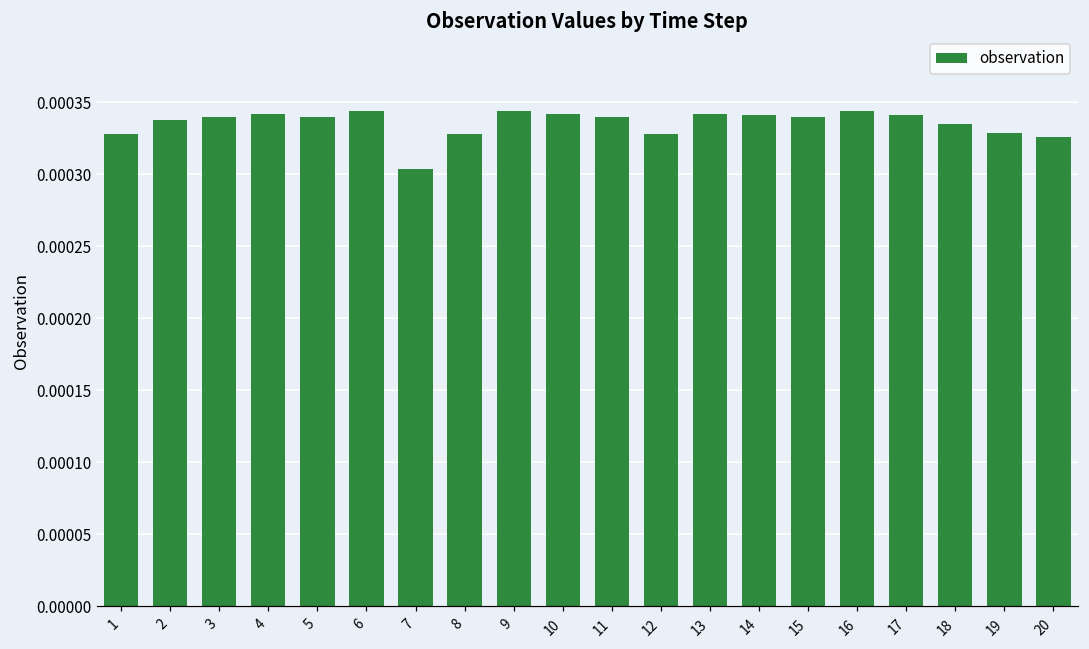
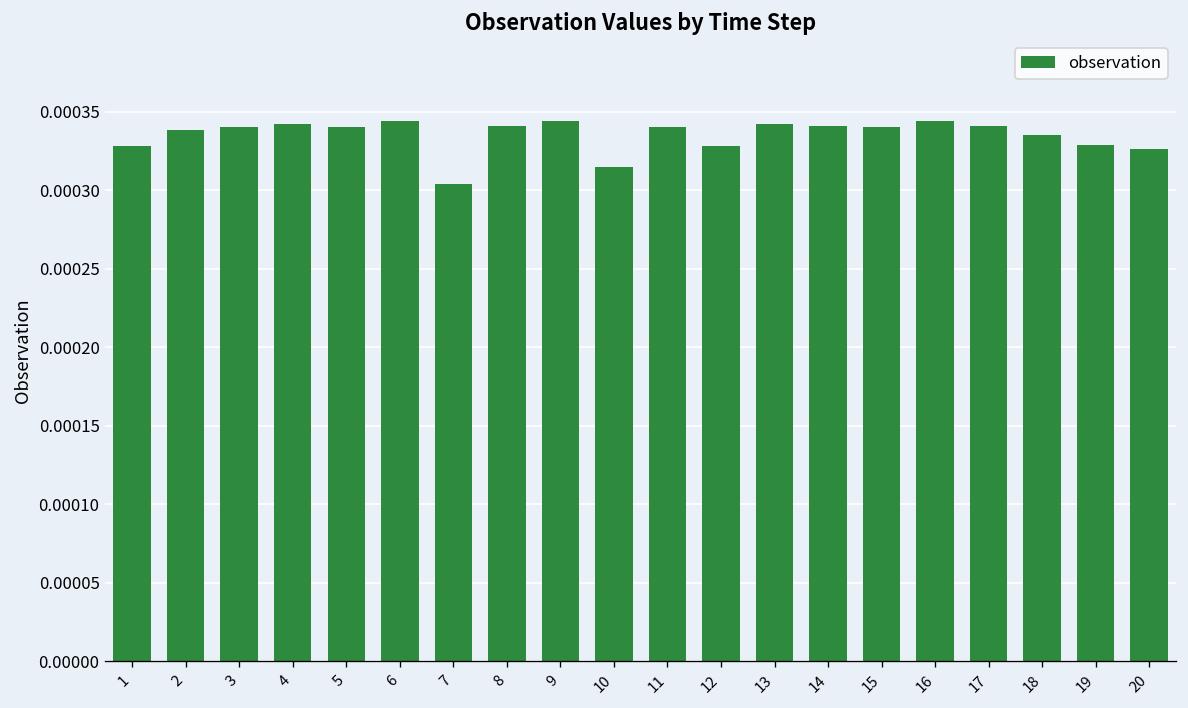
  {
    "1": 0.000328,
    "2": 0.000338,
    "3": 0.000340,
    "4": 0.000342,
    "5": 0.000340,
    "6": 0.000344,
    "7": 0.000304,
-   "8": 0.000328,
+   "8": 0.000341,
    "9": 0.000344,
-   "10": 0.000342,
+   "10": 0.000315,
    "11": 0.000340,
    "12": 0.000328,
    "13": 0.000342,
    "14": 0.000341,
    "15": 0.000340,
    "16": 0.000344,
    "17": 0.000341,
    "18": 0.000335,
    "19": 0.000329,
    "20": 0.000326
  }
